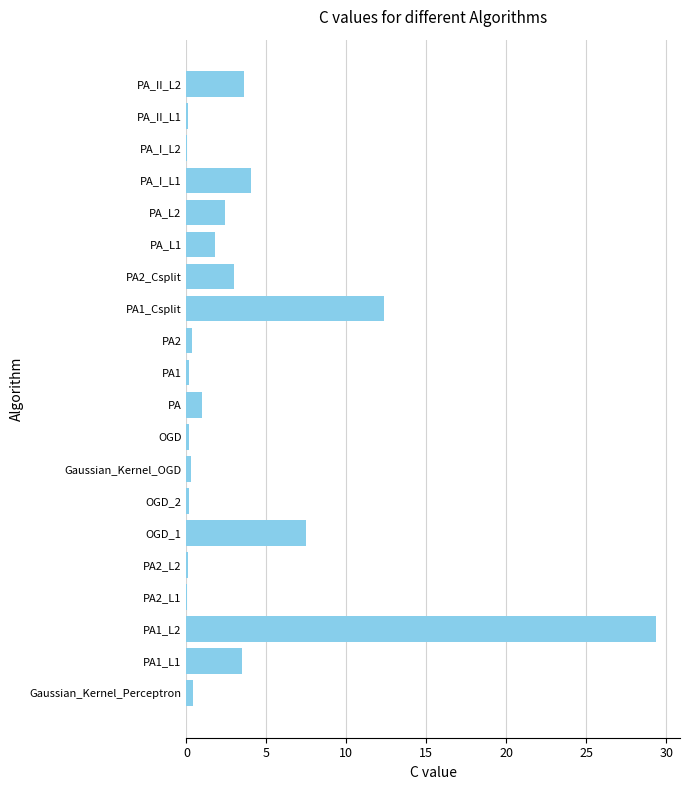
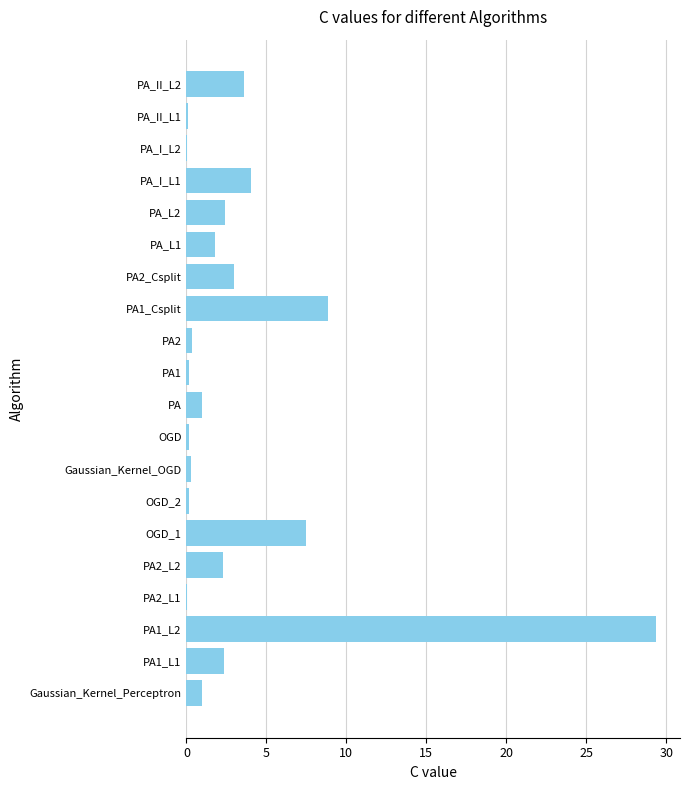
  {
    "PA_II_L2": 3.6,
    "PA_I_L1": 4.0,
    "PA_L2": 2.4,
    "PA_L1": 1.8,
    "PA2_Csplit": 3.0,
-   "PA1_Csplit": 12.4,
+   "PA1_Csplit": 8.9,
    "PA2": 0.4,
    "PA1": 0.2,
    "PA": 1.0,
    "Gaussian_Kernel_OGD": 0.3,
    "OGD_1": 7.4,
-   "PA2_L2": 0.1,
+   "PA2_L2": 2.3,
    "PA1_L2": 29.4,
-   "PA1_L1": 3.5,
-   "Gaussian_Kernel_Perceptron": 0.4
+   "PA1_L1": 2.4,
+   "Gaussian_Kernel_Perceptron": 1.0
  }
